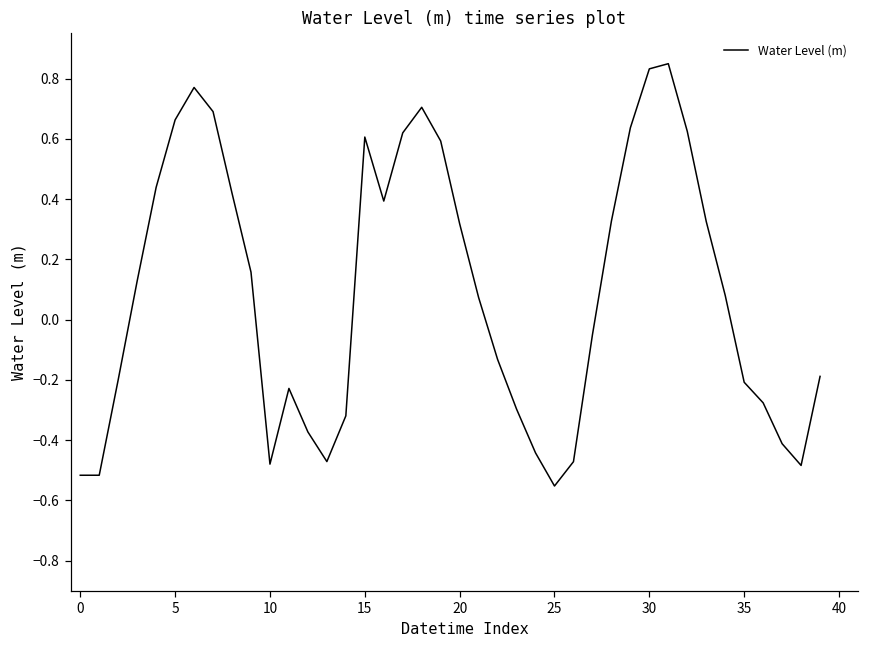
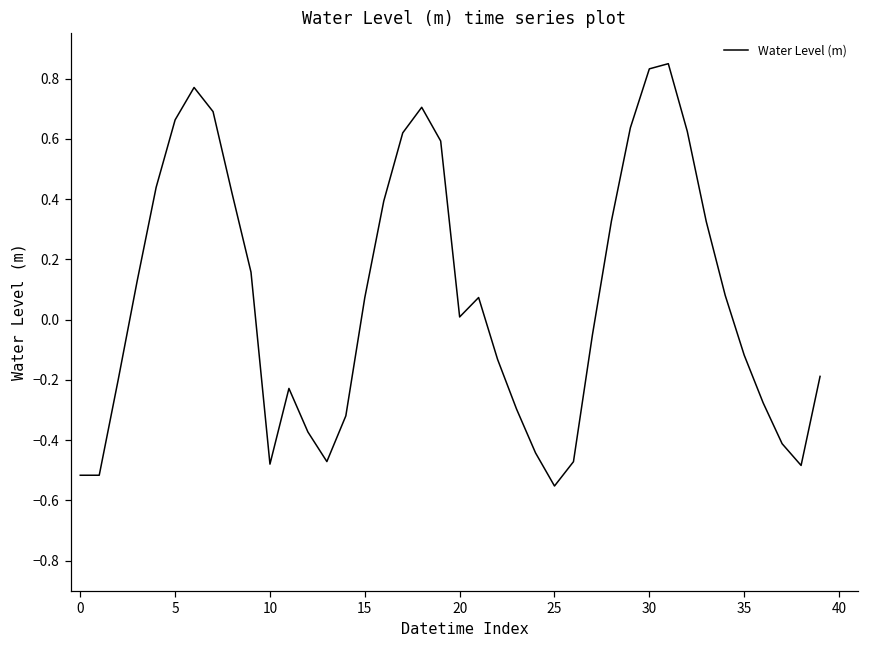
  {
    "0": -0.52,
    "5": 0.66,
    "10": -0.48,
-   "15": 0.61,
-   "20": 0.32,
+   "15": 0.07,
+   "20": 0.01,
    "25": -0.55,
    "30": 0.83,
-   "35": -0.21
+   "35": -0.12
  }
